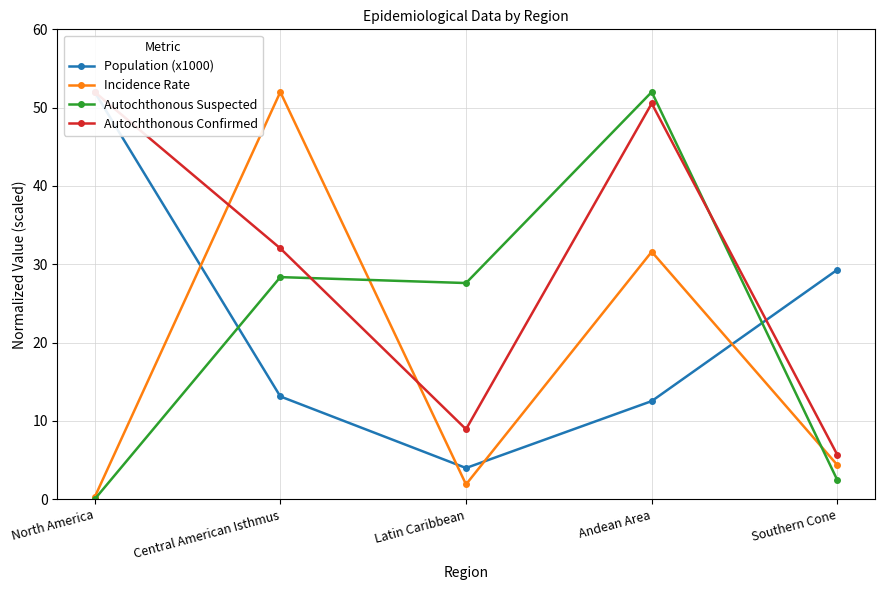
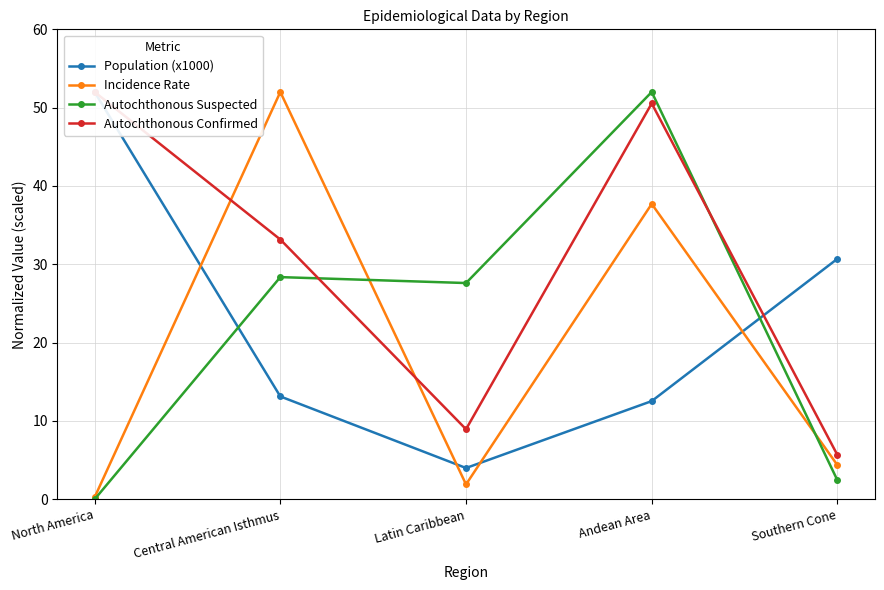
  {
    "Population (x1000)": {
      "Central American Isthmus": 13,
      "Latin Caribbean": 4,
      "Andean Area": 13,
-     "Southern Cone": 29
+     "Southern Cone": 31
    },
    "Incidence Rate": {
      "Central American Isthmus": 52,
      "Latin Caribbean": 2,
-     "Andean Area": 32,
+     "Andean Area": 38,
      "Southern Cone": 4
    },
    "Autochthonous Suspected": {
      "Central American Isthmus": 28,
      "Latin Caribbean": 28,
      "Andean Area": 52,
      "Southern Cone": 2
    },
    "Autochthonous Confirmed": {
-     "Central American Isthmus": 32,
+     "Central American Isthmus": 33,
      "Latin Caribbean": 9,
      "Andean Area": 51,
      "Southern Cone": 6
    }
  }
